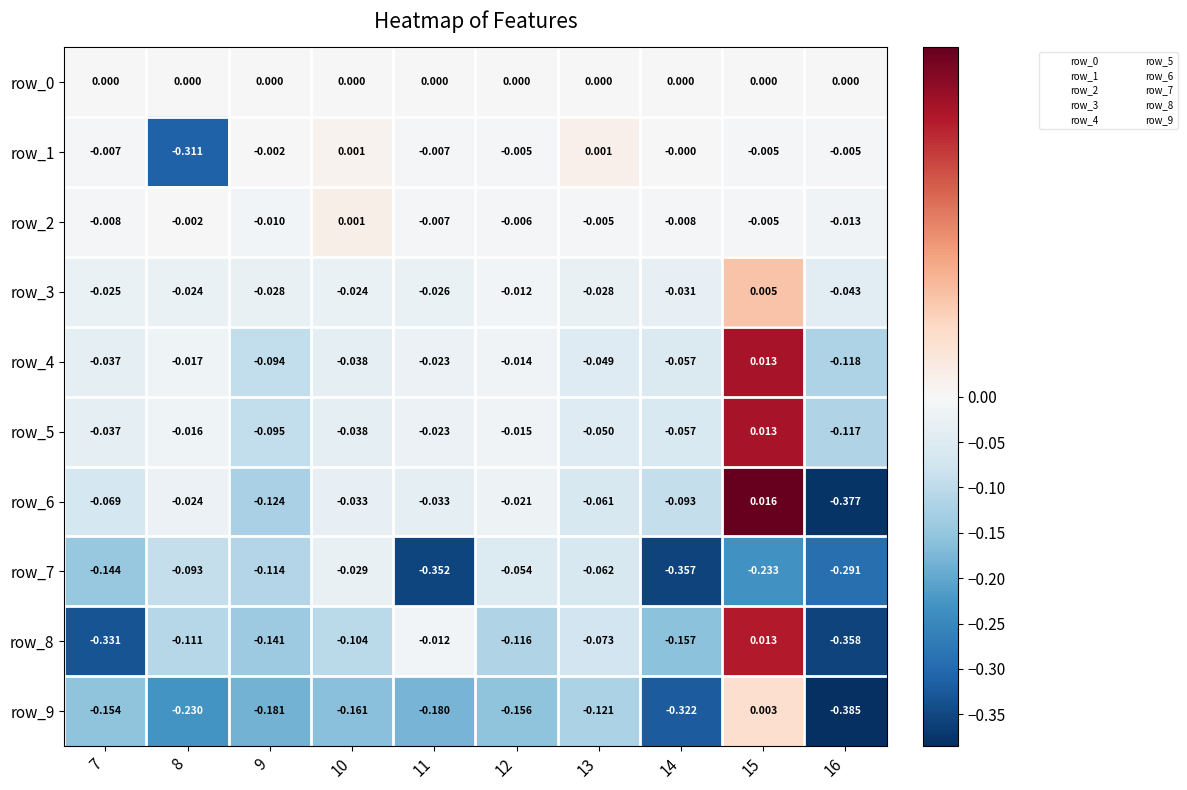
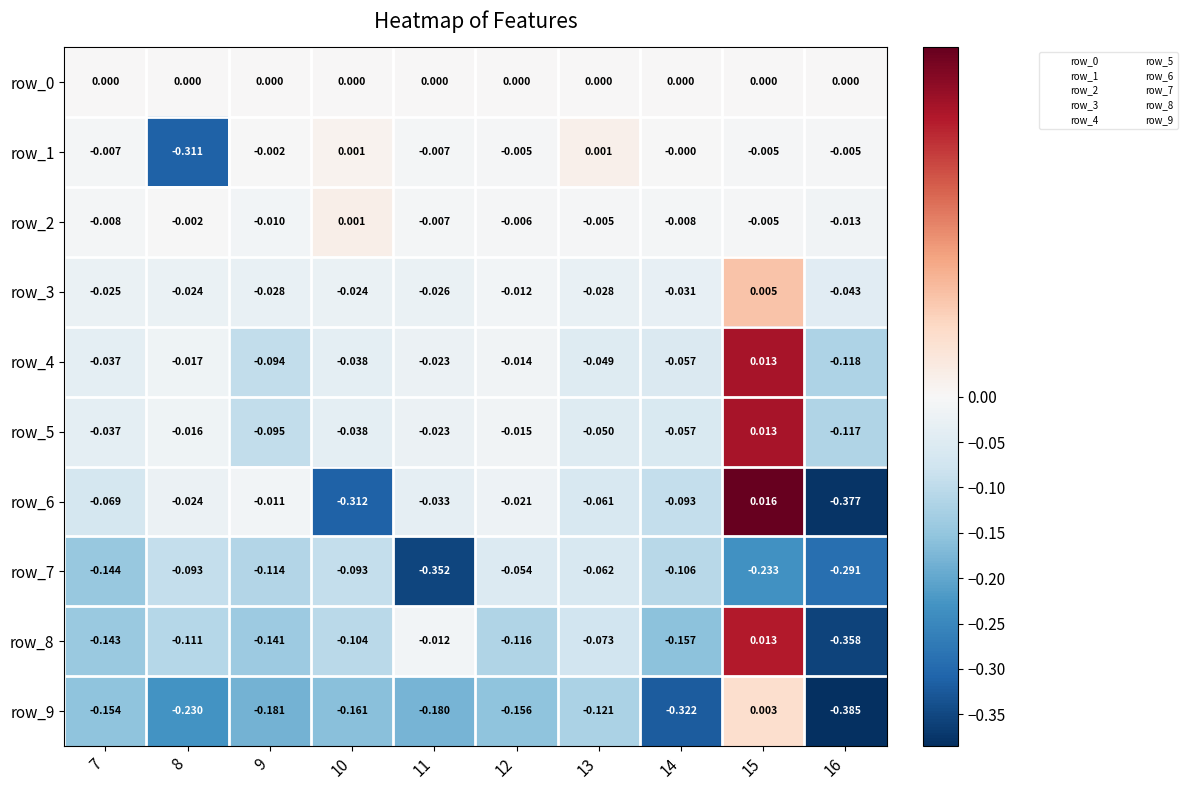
  {
    "row_0": {
      "7": 0.000,
      "8": 0.000,
      "9": 0.000,
      "10": 0.000,
      "11": 0.000,
      "12": 0.000,
      "13": 0.000,
      "14": 0.000,
      "15": 0.000,
      "16": 0.000
    },
    "row_1": {
      "7": -0.007,
      "8": -0.311,
      "9": -0.002,
      "10": 0.001,
      "11": -0.007,
      "12": -0.005,
      "13": 0.001,
      "14": -0.000,
      "15": -0.005,
      "16": -0.005
    },
    "row_2": {
      "7": -0.008,
      "8": -0.002,
      "9": -0.010,
      "10": 0.001,
      "11": -0.007,
      "12": -0.006,
      "13": -0.005,
      "14": -0.008,
      "15": -0.005,
      "16": -0.013
    },
    "row_3": {
      "7": -0.025,
      "8": -0.024,
      "9": -0.028,
      "10": -0.024,
      "11": -0.026,
      "12": -0.012,
      "13": -0.028,
      "14": -0.031,
      "15": 0.005,
      "16": -0.043
    },
    "row_4": {
      "7": -0.037,
      "8": -0.017,
      "9": -0.094,
      "10": -0.038,
      "11": -0.023,
      "12": -0.014,
      "13": -0.049,
      "14": -0.057,
      "15": 0.013,
      "16": -0.118
    },
    "row_5": {
      "7": -0.037,
      "8": -0.016,
      "9": -0.095,
      "10": -0.038,
      "11": -0.023,
      "12": -0.015,
      "13": -0.050,
      "14": -0.057,
      "15": 0.013,
      "16": -0.117
    },
    "row_6": {
      "7": -0.069,
      "8": -0.024,
-     "9": -0.124,
-     "10": -0.033,
+     "9": -0.011,
+     "10": -0.312,
      "11": -0.033,
      "12": -0.021,
      "13": -0.061,
      "14": -0.093,
      "15": 0.016,
      "16": -0.377
    },
    "row_7": {
      "7": -0.144,
      "8": -0.093,
      "9": -0.114,
-     "10": -0.029,
+     "10": -0.093,
      "11": -0.352,
      "12": -0.054,
      "13": -0.062,
-     "14": -0.357,
+     "14": -0.106,
      "15": -0.233,
      "16": -0.291
    },
    "row_8": {
-     "7": -0.331,
+     "7": -0.143,
      "8": -0.111,
      "9": -0.141,
      "10": -0.104,
      "11": -0.012,
      "12": -0.116,
      "13": -0.073,
      "14": -0.157,
      "15": 0.013,
      "16": -0.358
    },
    "row_9": {
      "7": -0.154,
      "8": -0.230,
      "9": -0.181,
      "10": -0.161,
      "11": -0.180,
      "12": -0.156,
      "13": -0.121,
      "14": -0.322,
      "15": 0.003,
      "16": -0.385
    }
  }
